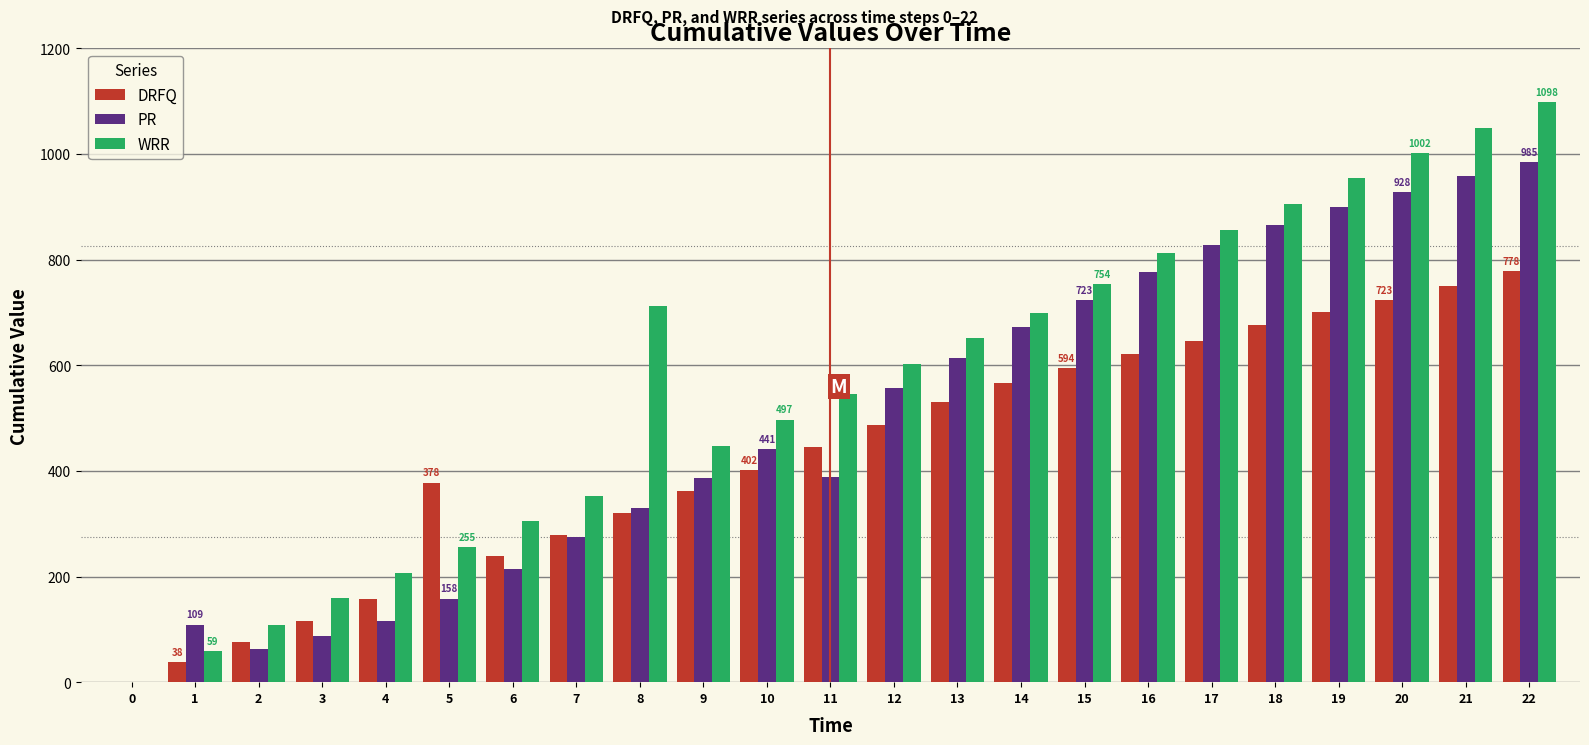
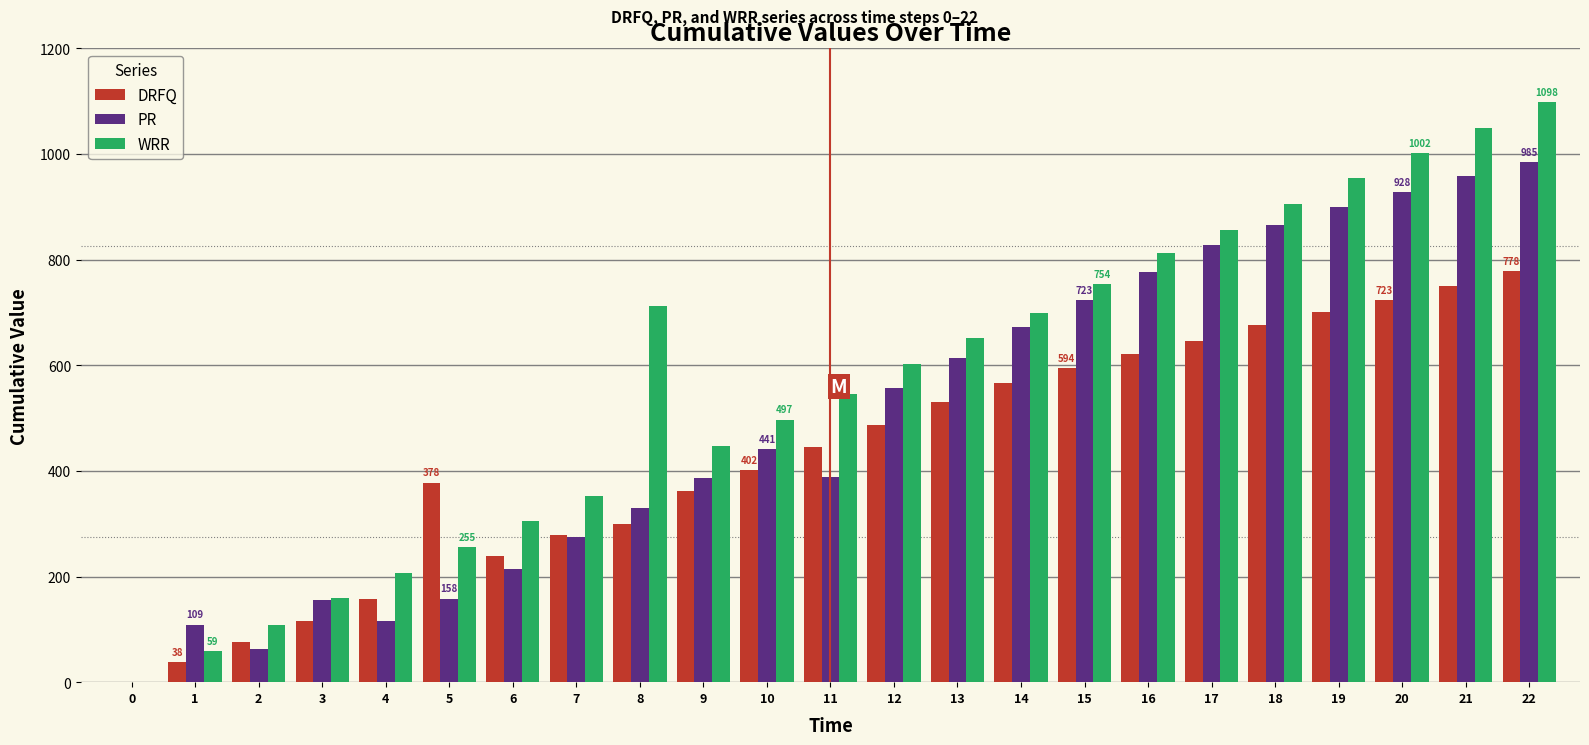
  {
    "DRFQ": {
      "0": 0,
      "2": 80,
      "3": 120,
      "4": 160,
      "6": 240,
      "7": 280,
-     "8": 320,
+     "8": 300,
      "9": 360,
      "11": 450,
      "12": 490,
      "13": 530,
      "14": 570,
      "16": 620,
      "17": 650,
      "18": 680,
      "19": 700,
      "21": 750
    },
    "PR": {
      "0": 0,
      "2": 60,
-     "3": 90,
+     "3": 160,
      "4": 120,
      "6": 220,
      "7": 270,
      "8": 330,
      "9": 390,
      "11": 390,
      "12": 560,
      "13": 610,
      "14": 670,
      "16": 780,
      "17": 830,
      "18": 870,
      "19": 900,
      "21": 960
    },
    "WRR": {
      "1": 59,
      "5": 255,
      "10": 497,
      "15": 754,
      "20": 1002,
      "22": 1098
    }
  }
